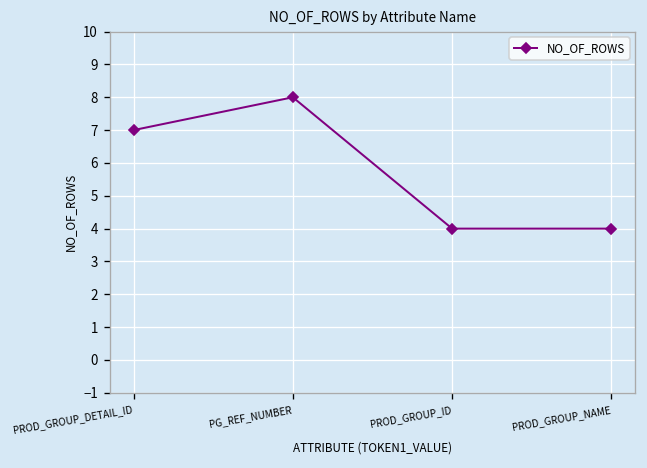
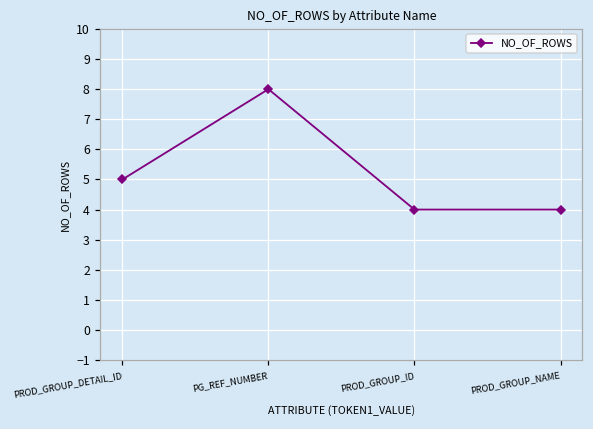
  {
-   "PROD_GROUP_DETAIL_ID": 7,
+   "PROD_GROUP_DETAIL_ID": 5,
    "PG_REF_NUMBER": 8,
    "PROD_GROUP_ID": 4,
    "PROD_GROUP_NAME": 4
  }
